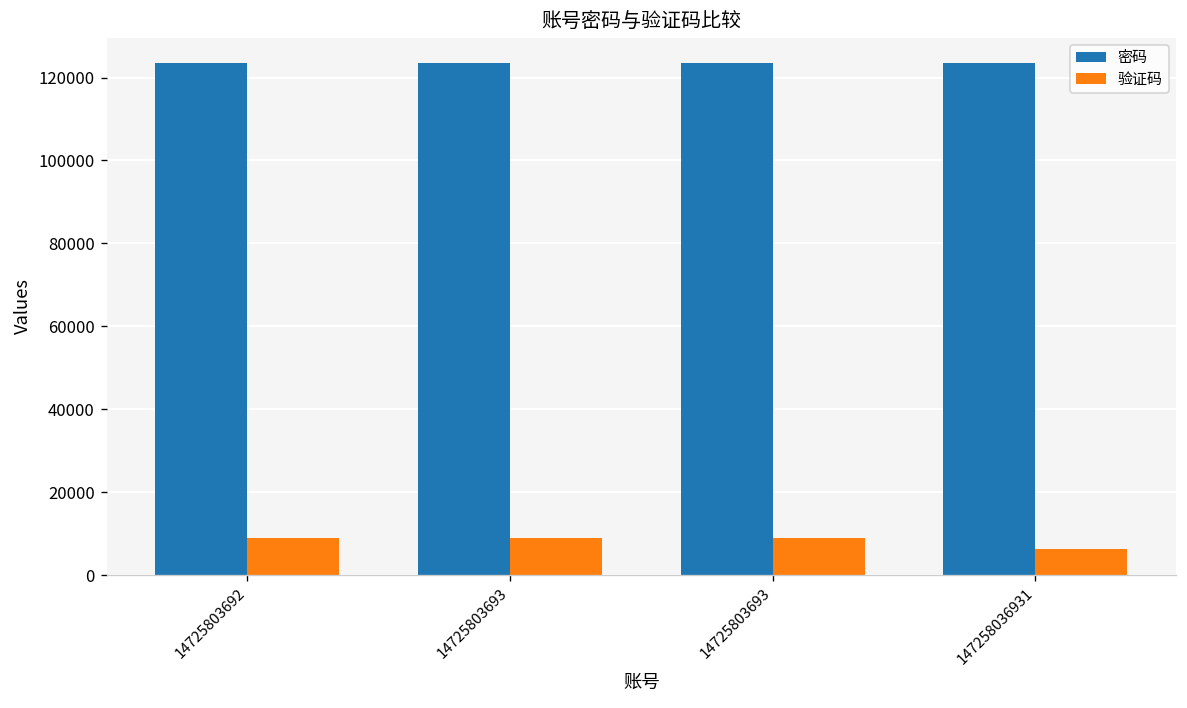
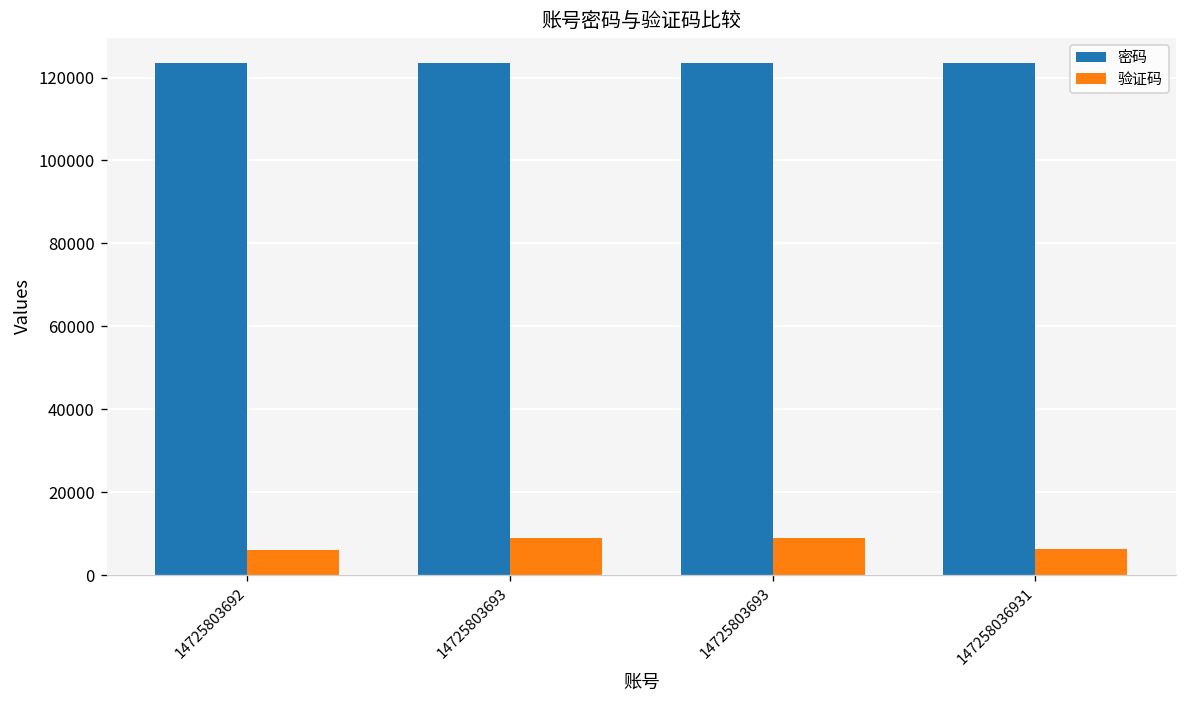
  {
    "密码": {
      "14725803692": 123000,
      "147258036931": 123000
    },
    "验证码": {
-     "14725803692": 9000,
+     "14725803692": 6000,
      "147258036931": 6000
    }
  }
